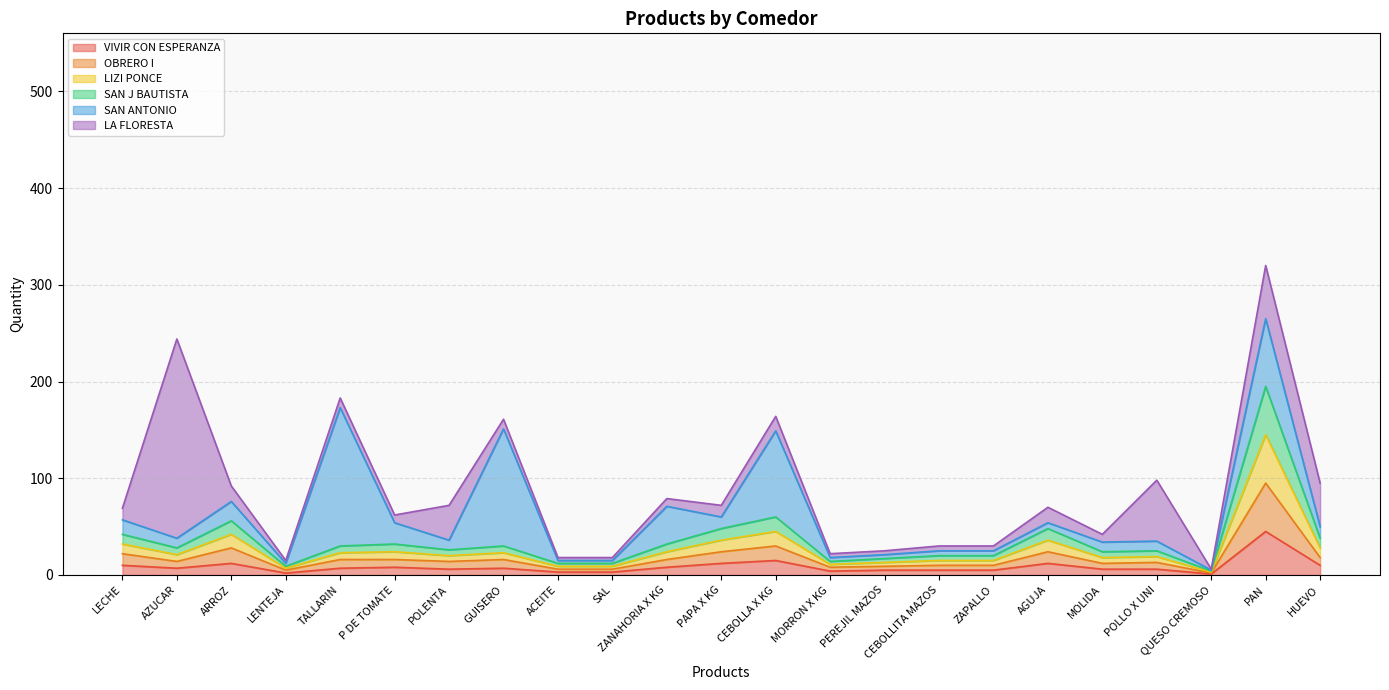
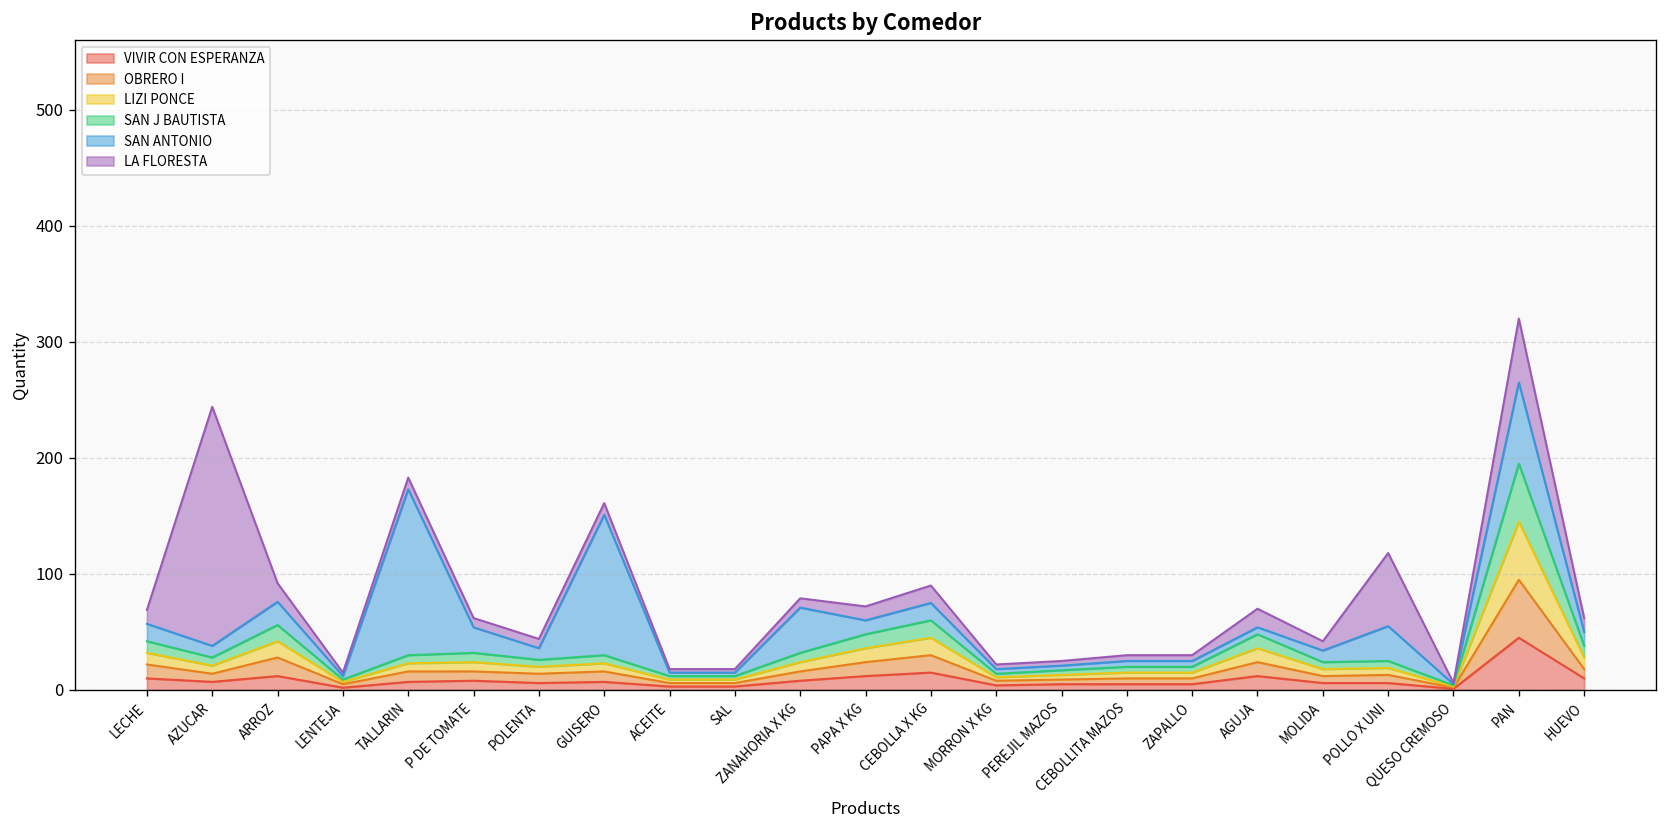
  {
    "SAN J BAUTISTA": {
      "LECHE": 10,
      "AZUCAR": 10,
      "ARROZ": 10,
      "TALLARIN": 10,
      "P DE TOMATE": 10,
      "POLENTA": 10,
      "GUISERO": 10,
      "ACEITE": 0,
      "SAL": 0,
      "ZANAHORIA X KG": 10,
      "PAPA X KG": 10,
      "CEBOLLA X KG": 20,
      "MORRON X KG": 0,
      "PEREJIL MAZOS": 0,
      "CEBOLLITA MAZOS": 10,
      "ZAPALLO": 10,
      "AGUJA": 10,
      "MOLIDA": 10,
      "POLLO X UNI": 10,
      "PAN": 50,
      "HUEVO": 10
    },
    "SAN ANTONIO": {
      "LECHE": 20,
      "AZUCAR": 10,
      "ARROZ": 20,
      "LENTEJA": 0,
      "TALLARIN": 140,
      "P DE TOMATE": 20,
      "POLENTA": 10,
      "GUISERO": 120,
      "ACEITE": 0,
      "SAL": 0,
      "ZANAHORIA X KG": 40,
      "PAPA X KG": 10,
-     "CEBOLLA X KG": 90,
+     "CEBOLLA X KG": 20,
      "MORRON X KG": 0,
      "PEREJIL MAZOS": 0,
      "CEBOLLITA MAZOS": 10,
      "ZAPALLO": 10,
      "AGUJA": 10,
      "MOLIDA": 10,
-     "POLLO X UNI": 10,
+     "POLLO X UNI": 30,
      "PAN": 70,
      "HUEVO": 10
    },
    "LA FLORESTA": {
      "LECHE": 10,
      "AZUCAR": 210,
      "ARROZ": 20,
      "LENTEJA": 0,
      "TALLARIN": 10,
      "P DE TOMATE": 10,
-     "POLENTA": 40,
+     "POLENTA": 10,
      "GUISERO": 10,
      "ACEITE": 0,
      "SAL": 0,
      "ZANAHORIA X KG": 10,
      "PAPA X KG": 10,
      "CEBOLLA X KG": 20,
      "MORRON X KG": 0,
      "PEREJIL MAZOS": 0,
      "CEBOLLITA MAZOS": 10,
      "ZAPALLO": 10,
      "AGUJA": 20,
      "MOLIDA": 10,
      "POLLO X UNI": 60,
      "PAN": 60,
-     "HUEVO": 50
+     "HUEVO": 10
    }
  }
